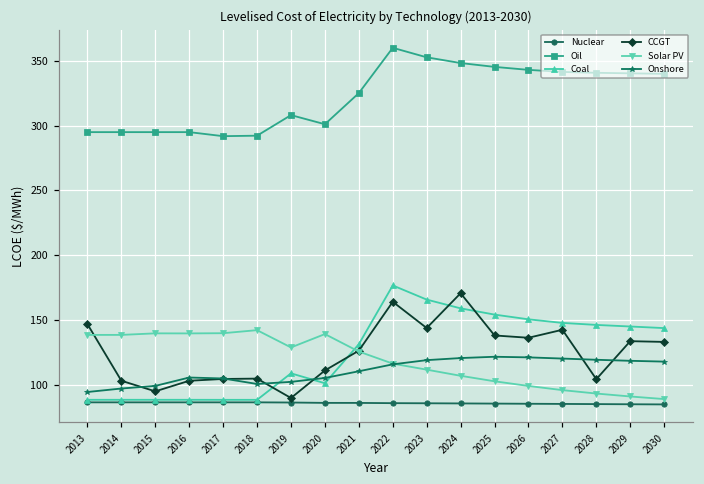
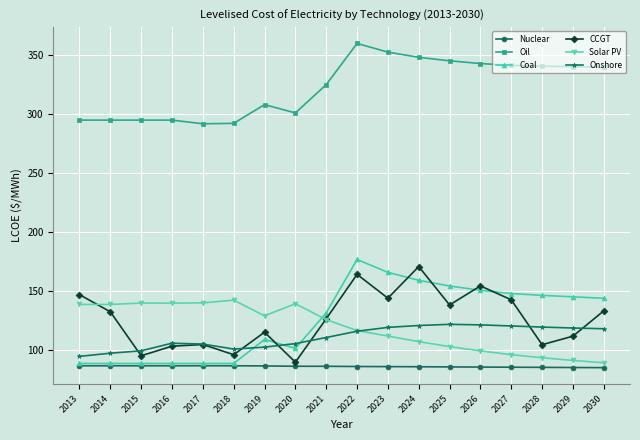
  {
    "CCGT": {
      "2013": 147,
-     "2014": 103,
+     "2014": 132,
      "2015": 95,
      "2016": 103,
-     "2018": 105,
-     "2019": 90,
-     "2020": 111,
+     "2018": 96,
+     "2019": 115,
+     "2020": 89,
      "2022": 164,
      "2023": 144,
      "2024": 171,
      "2025": 138,
-     "2026": 136,
+     "2026": 154,
      "2027": 142,
      "2028": 104,
-     "2029": 134,
+     "2029": 111,
      "2030": 133
    }
  }
